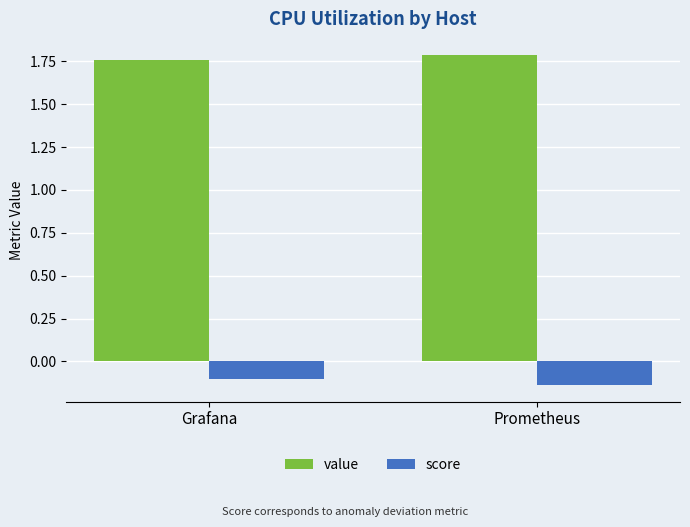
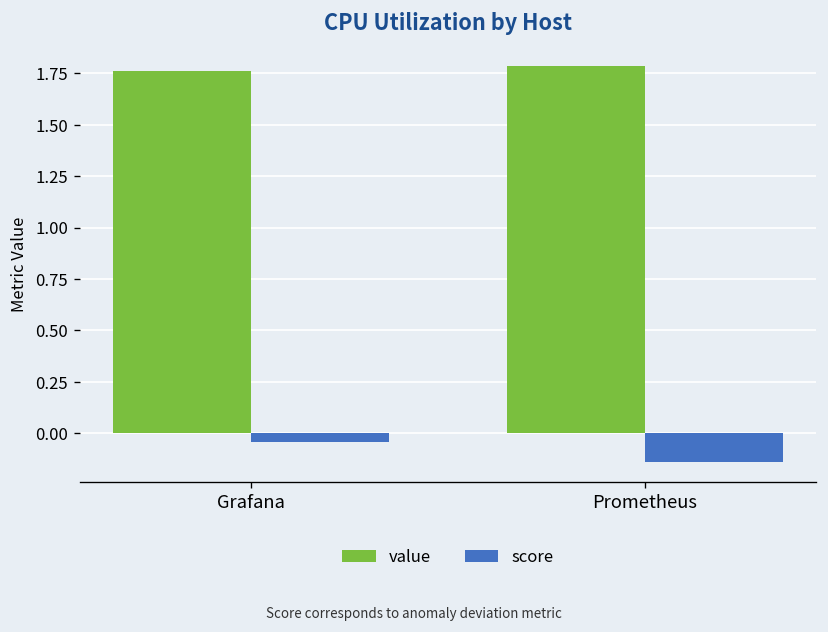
  {
    "value": {
      "Grafana": 1.76,
      "Prometheus": 1.78
    },
    "score": {
-     "Grafana": -0.11,
+     "Grafana": -0.04,
      "Prometheus": -0.14
    }
  }
